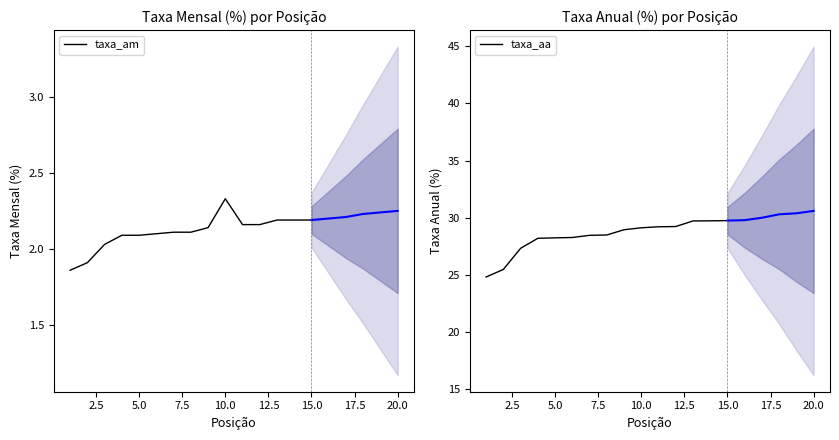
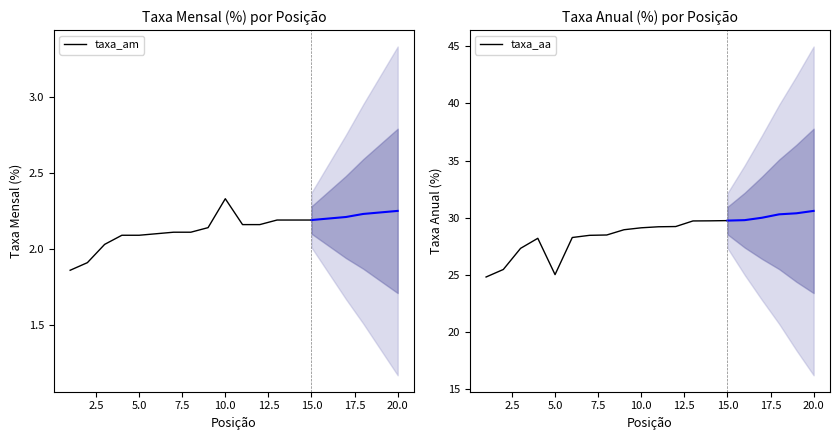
  {
    "Taxa Mensal (%) por Posição": {
      "taxa_am": {
        "5.0": 2.09,
        "10.0": 2.33
      }
    },
    "Taxa Anual (%) por Posição": {
      "taxa_aa": {
-       "5.0": 28.2,
+       "5.0": 25.0,
        "10.0": 29.1
      }
    }
  }
